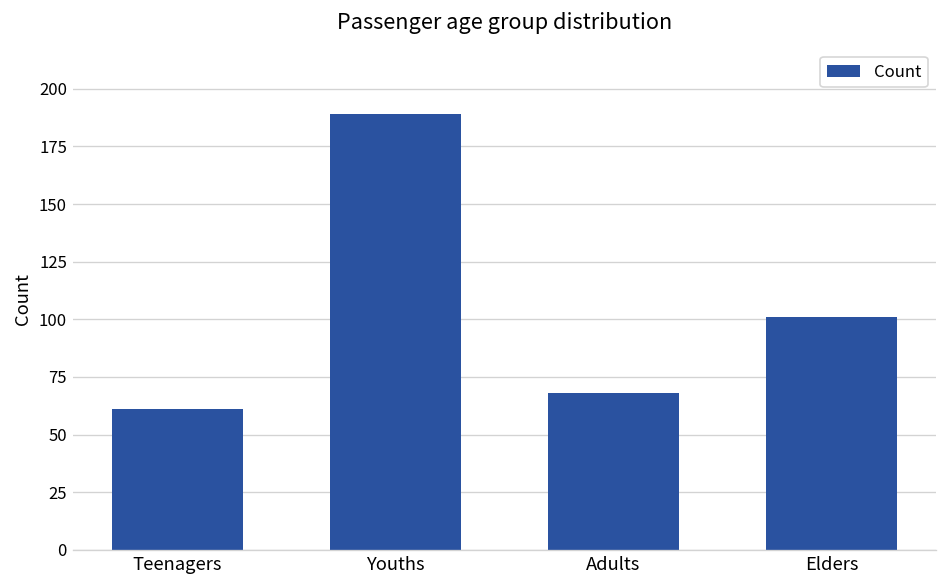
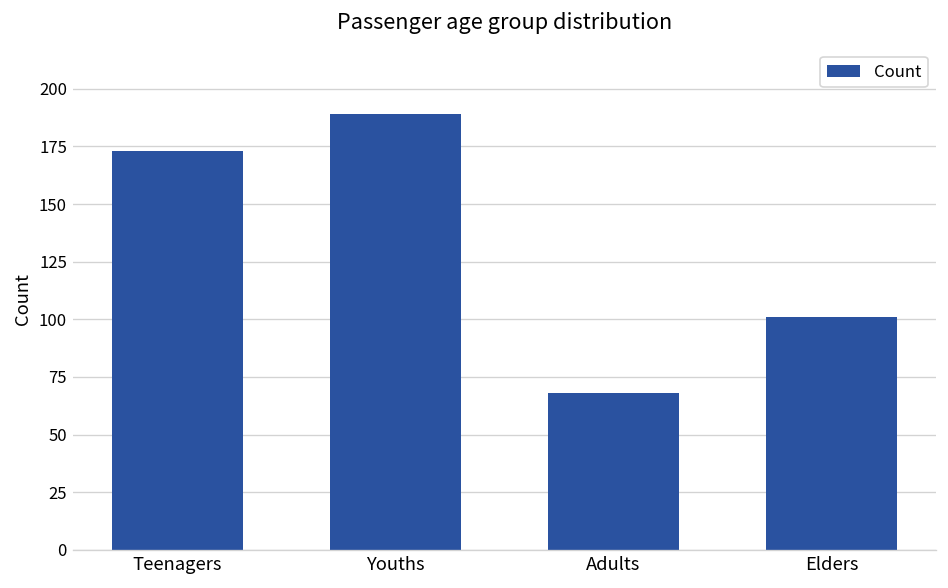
  {
-   "Teenagers": 61,
+   "Teenagers": 173,
    "Youths": 189,
    "Adults": 68,
    "Elders": 101
  }
